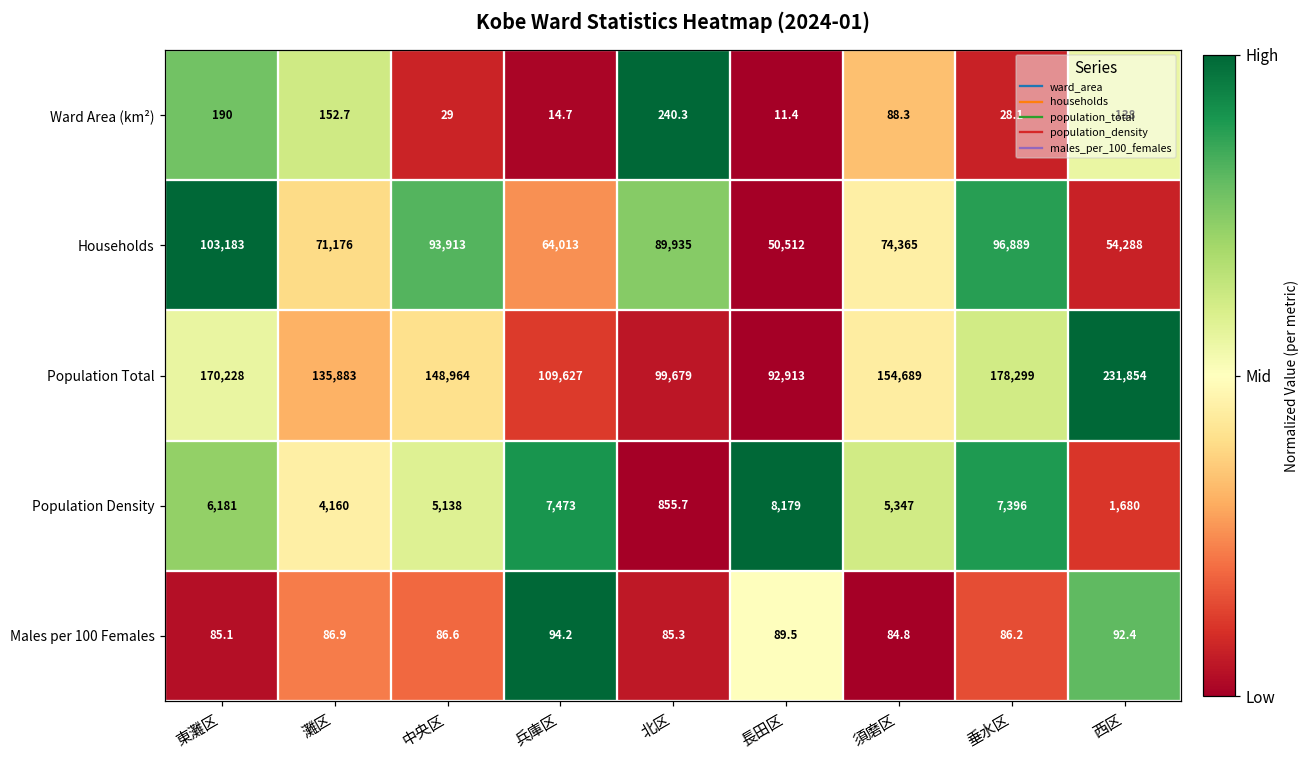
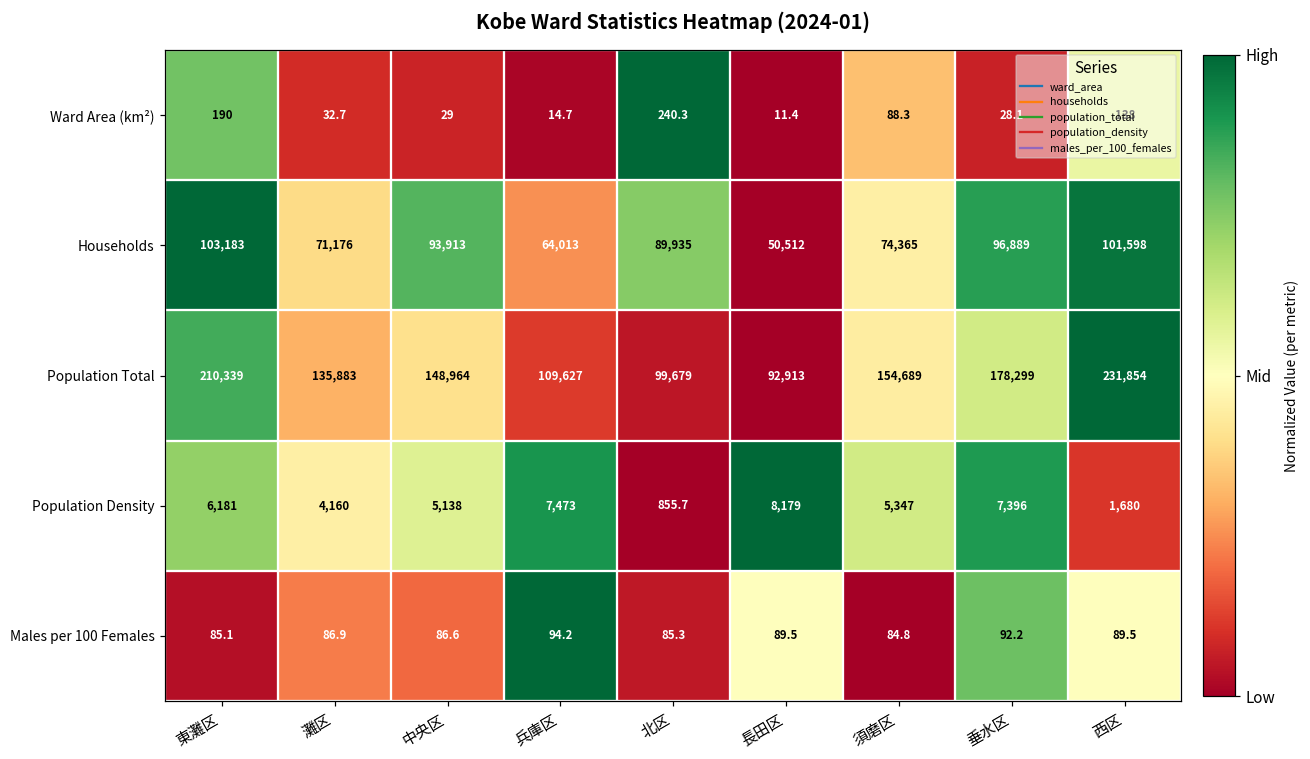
  {
    "Ward Area (km²)": {
      "東灘区": "190",
-     "灘区": "152.7",
+     "灘区": "32.7",
      "中央区": "29",
      "兵庫区": "14.7",
      "北区": "240.3",
      "長田区": "11.4",
      "須磨区": "88.3"
    },
    "Households": {
      "東灘区": "103,183",
      "灘区": "71,176",
      "中央区": "93,913",
      "兵庫区": "64,013",
      "北区": "89,935",
      "長田区": "50,512",
      "須磨区": "74,365",
      "垂水区": "96,889",
-     "西区": "54,288"
+     "西区": "101,598"
    },
    "Population Total": {
-     "東灘区": "170,228",
+     "東灘区": "210,339",
      "灘区": "135,883",
      "中央区": "148,964",
      "兵庫区": "109,627",
      "北区": "99,679",
      "長田区": "92,913",
      "須磨区": "154,689",
      "垂水区": "178,299",
      "西区": "231,854"
    },
    "Population Density": {
      "東灘区": "6,181",
      "灘区": "4,160",
      "中央区": "5,138",
      "兵庫区": "7,473",
      "北区": "855.7",
      "長田区": "8,179",
      "須磨区": "5,347",
      "垂水区": "7,396",
      "西区": "1,680"
    },
    "Males per 100 Females": {
      "東灘区": "85.1",
      "灘区": "86.9",
      "中央区": "86.6",
      "兵庫区": "94.2",
      "北区": "85.3",
      "長田区": "89.5",
      "須磨区": "84.8",
-     "垂水区": "86.2",
-     "西区": "92.4"
+     "垂水区": "92.2",
+     "西区": "89.5"
    }
  }
